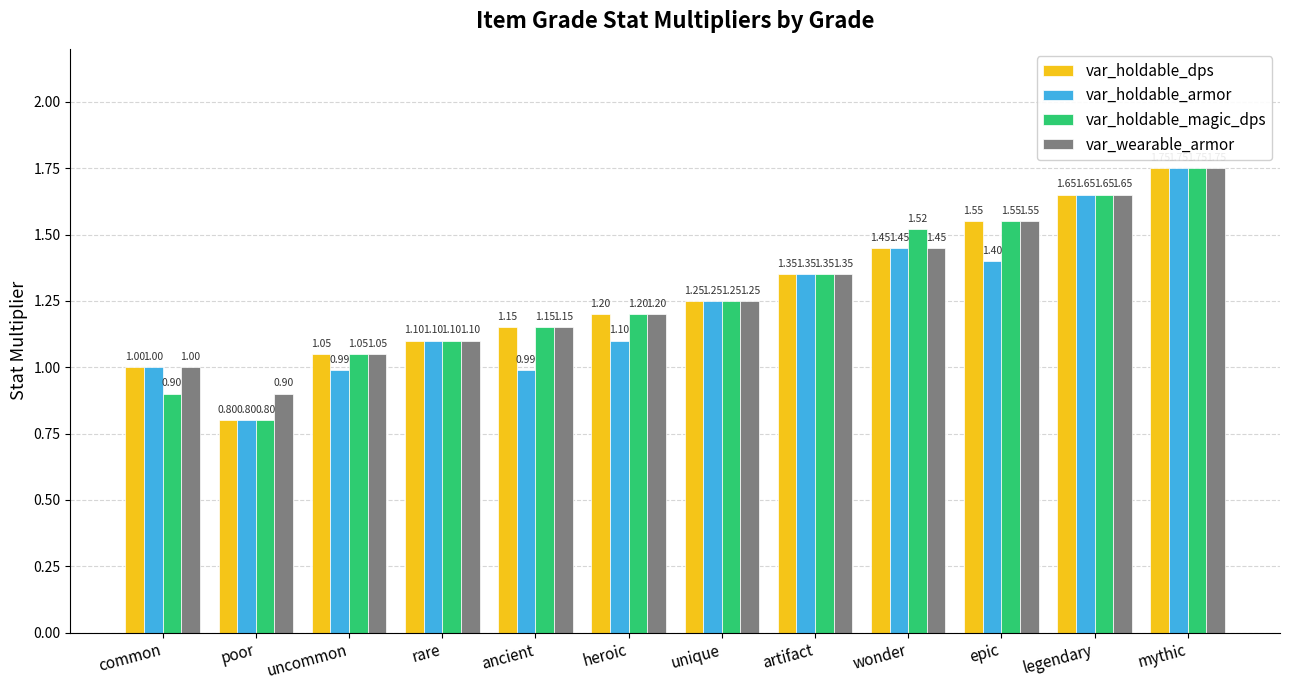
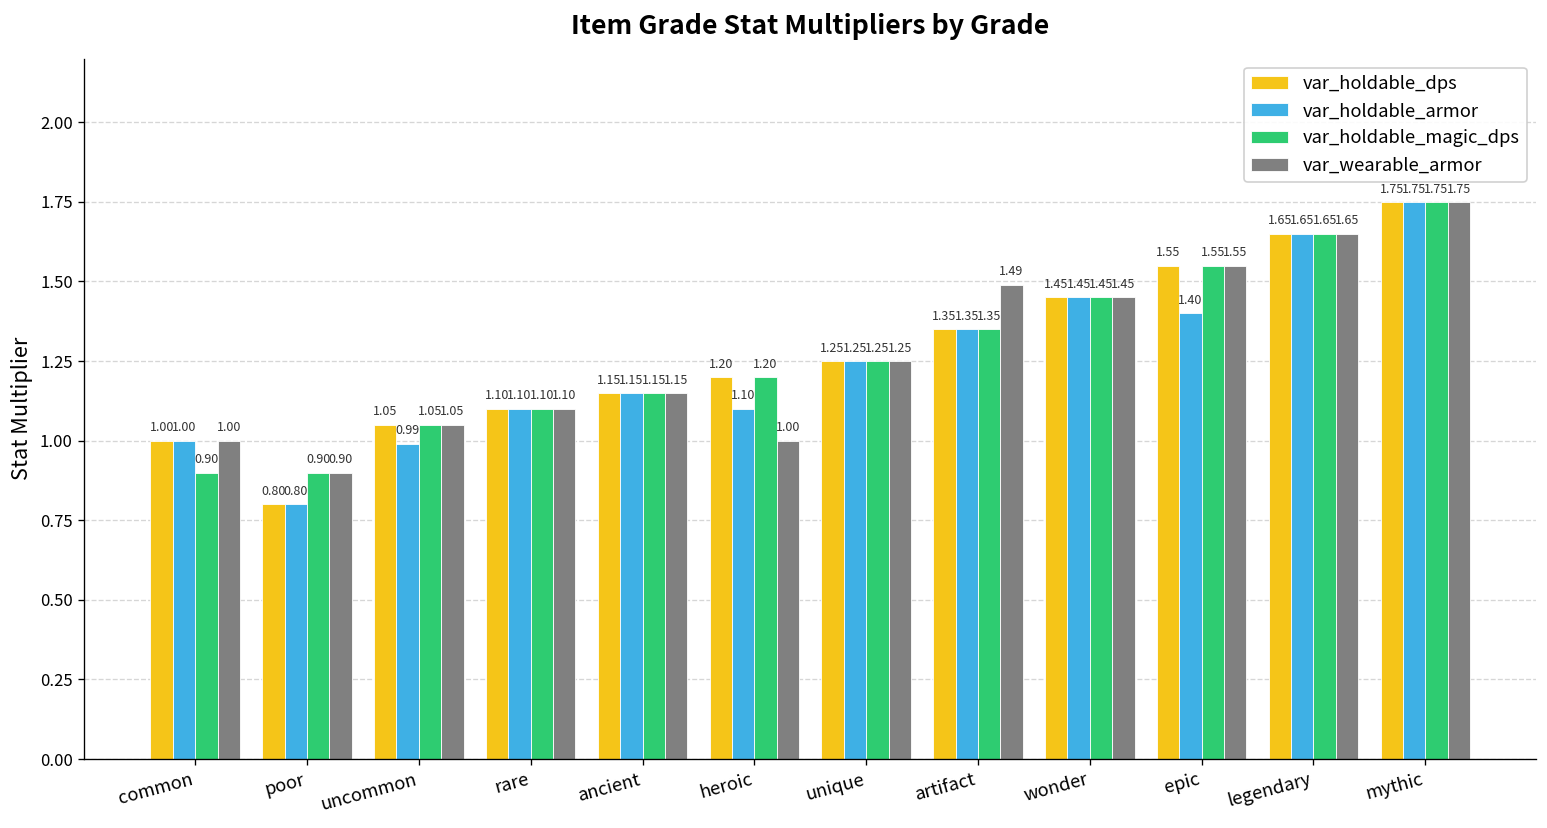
  {
    "var_holdable_dps": {
      "common": 1.00,
      "poor": 0.80,
      "uncommon": 1.05,
      "rare": 1.10,
      "ancient": 1.15,
      "heroic": 1.20,
      "unique": 1.25,
      "artifact": 1.35,
      "wonder": 1.45,
      "epic": 1.55,
      "legendary": 1.65
    },
    "var_holdable_armor": {
      "common": 1.00,
      "poor": 0.80,
      "uncommon": 0.99,
      "rare": 1.10,
-     "ancient": 0.99,
+     "ancient": 1.15,
      "heroic": 1.10,
      "unique": 1.25,
      "artifact": 1.35,
      "wonder": 1.45,
      "epic": 1.40,
      "legendary": 1.65
    },
    "var_holdable_magic_dps": {
      "common": 0.90,
-     "poor": 0.80,
+     "poor": 0.90,
      "uncommon": 1.05,
      "rare": 1.10,
      "ancient": 1.15,
      "heroic": 1.20,
      "unique": 1.25,
      "artifact": 1.35,
-     "wonder": 1.52,
+     "wonder": 1.45,
      "epic": 1.55,
      "legendary": 1.65
    },
    "var_wearable_armor": {
      "common": 1.00,
      "poor": 0.90,
      "uncommon": 1.05,
      "rare": 1.10,
      "ancient": 1.15,
-     "heroic": 1.20,
+     "heroic": 1.00,
      "unique": 1.25,
-     "artifact": 1.35,
+     "artifact": 1.49,
      "wonder": 1.45,
      "epic": 1.55,
      "legendary": 1.65
    }
  }
